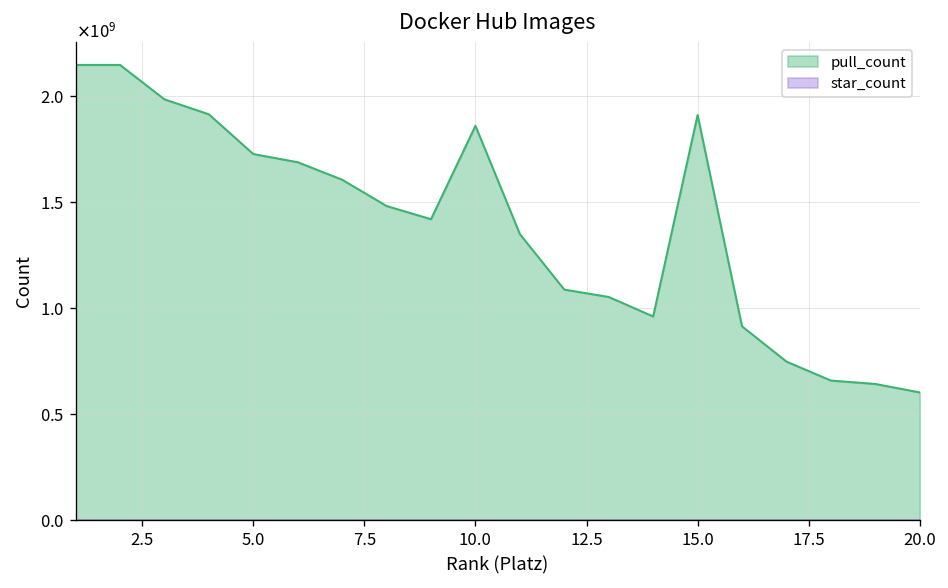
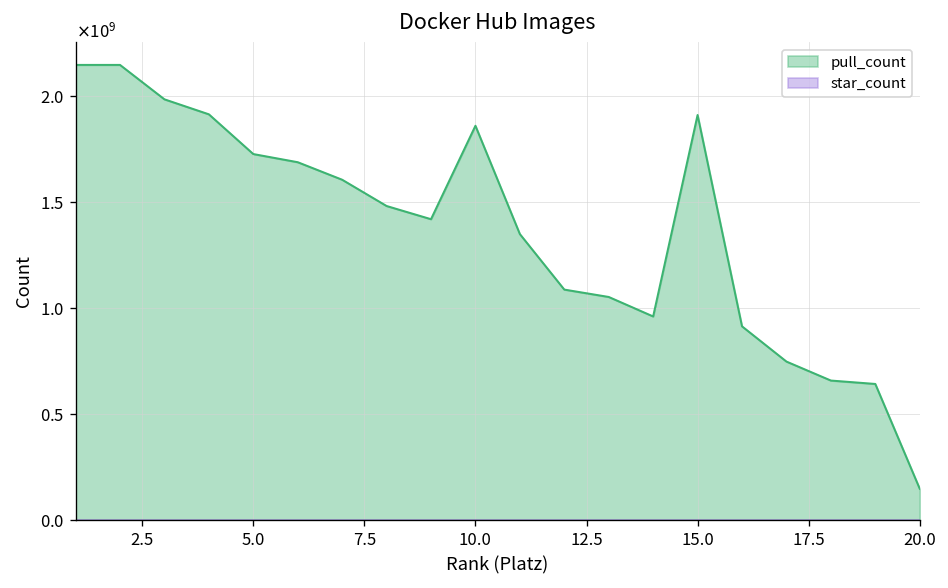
  {
    "pull_count": {
      "5.0": 1730000000,
      "10.0": 1860000000,
      "15.0": 1910000000,
-     "20.0": 600000000
+     "20.0": 150000000
    },
    "star_count": {
      "5.0": 0,
      "10.0": 0,
      "15.0": 0,
      "20.0": 0
    }
  }
